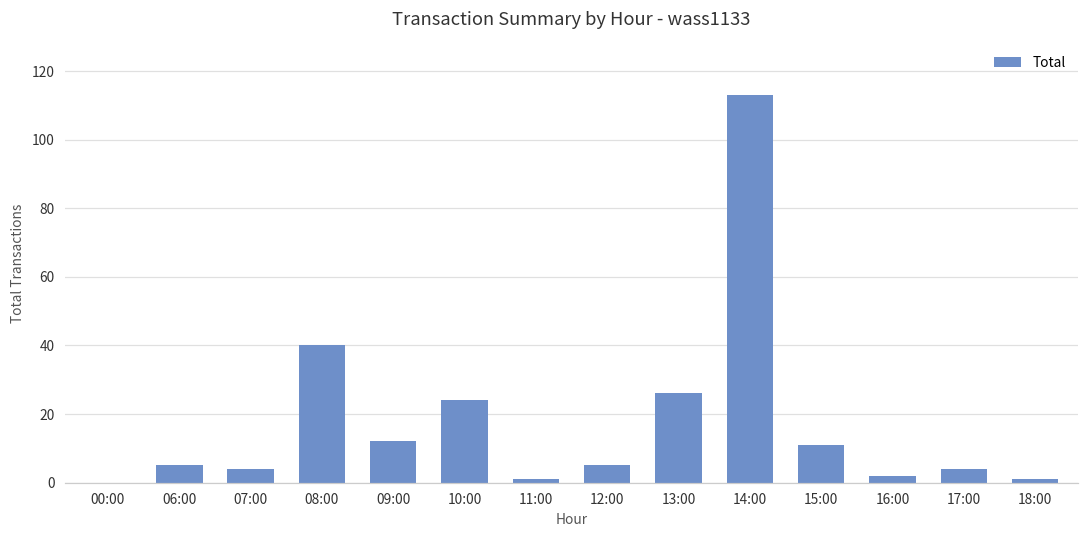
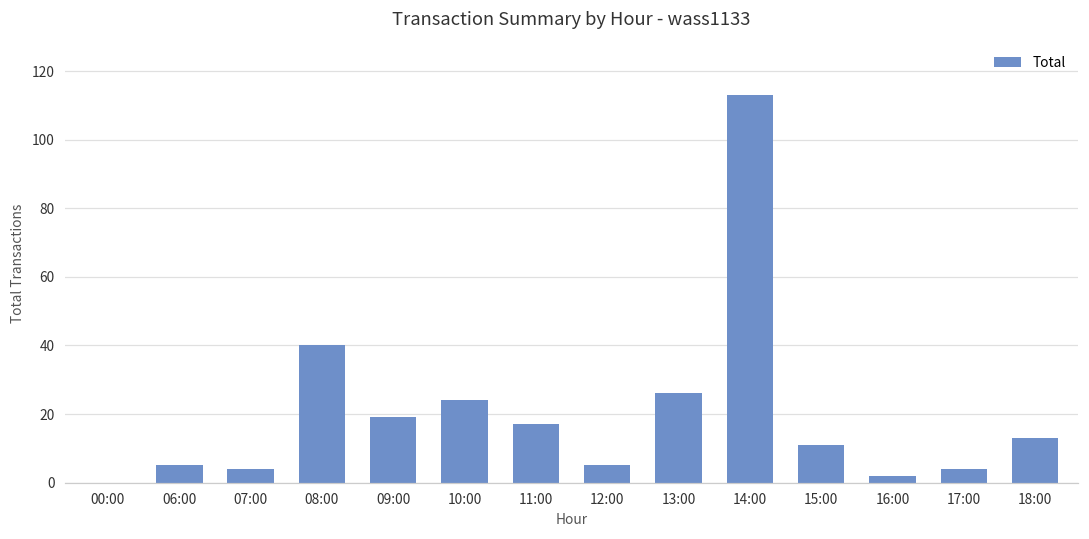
  {
    "00:00": 0,
    "06:00": 5,
    "07:00": 4,
    "08:00": 40,
-   "09:00": 12,
+   "09:00": 19,
    "10:00": 24,
-   "11:00": 1,
+   "11:00": 17,
    "12:00": 5,
    "13:00": 26,
    "14:00": 113,
    "15:00": 11,
    "16:00": 2,
    "17:00": 4,
-   "18:00": 1
+   "18:00": 13
  }
